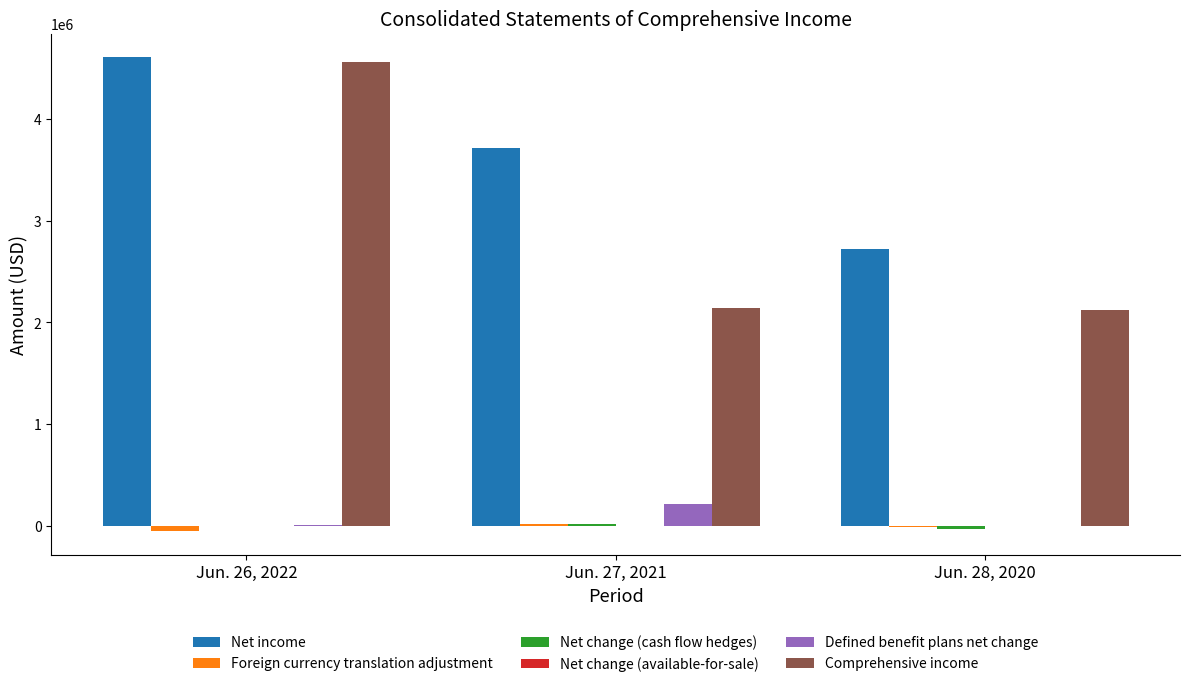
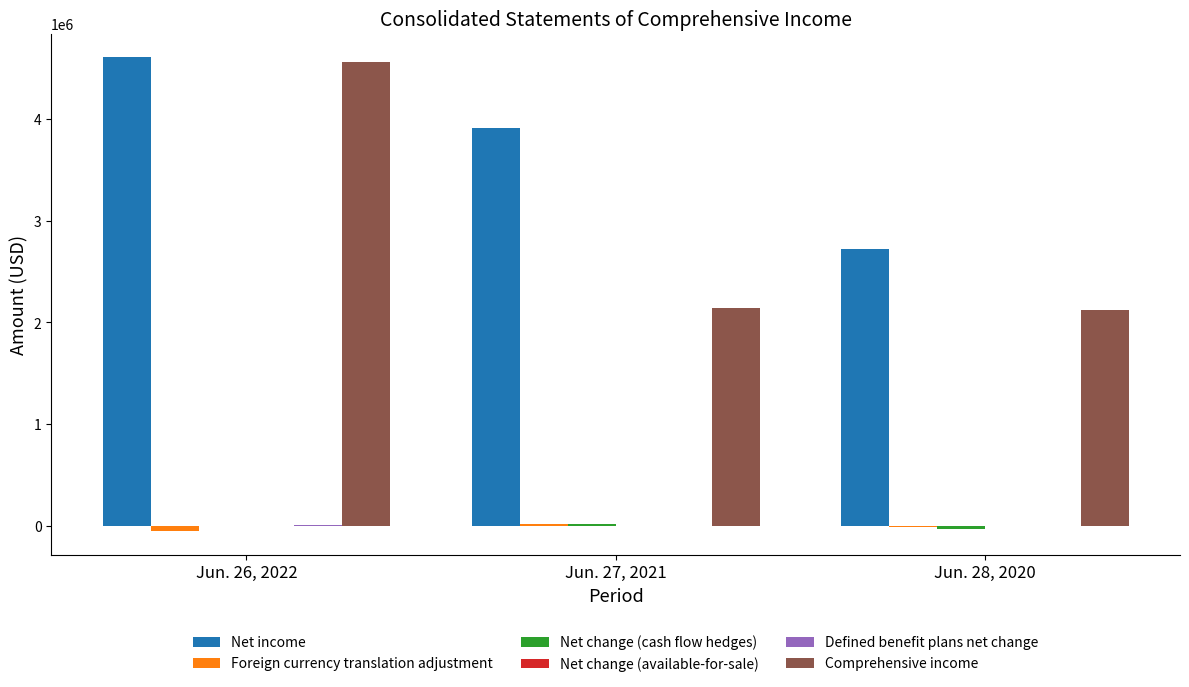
  {
    "Net income": {
      "Jun. 26, 2022": 4610000,
-     "Jun. 27, 2021": 3720000,
+     "Jun. 27, 2021": 3910000,
      "Jun. 28, 2020": 2730000
    },
    "Foreign currency translation adjustment": {
      "Jun. 26, 2022": -50000
    },
    "Net change (cash flow hedges)": {
      "Jun. 28, 2020": -30000
    },
    "Defined benefit plans net change": {
-     "Jun. 27, 2021": 220000
+     "Jun. 27, 2021": 0
    },
    "Comprehensive income": {
      "Jun. 26, 2022": 4560000,
      "Jun. 27, 2021": 2140000,
      "Jun. 28, 2020": 2120000
    }
  }
